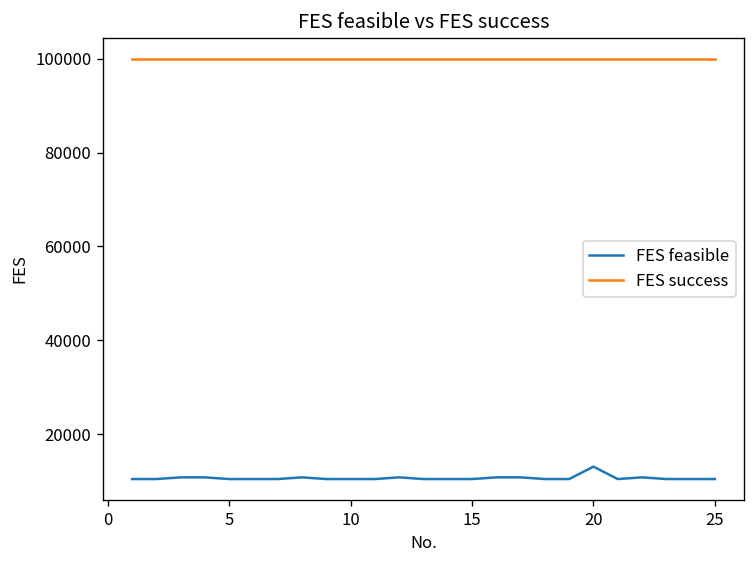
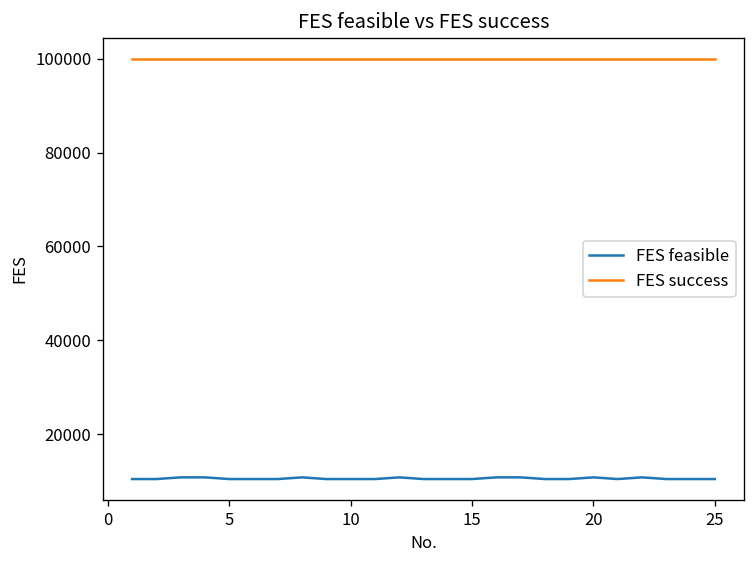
  {
    "FES feasible": {
      "5": 10000,
      "10": 10000,
      "15": 10000,
-     "20": 13000,
+     "20": 11000,
      "25": 10000
    },
    "FES success": {
      "5": 100000,
      "10": 100000,
      "15": 100000,
      "20": 100000,
      "25": 100000
    }
  }
